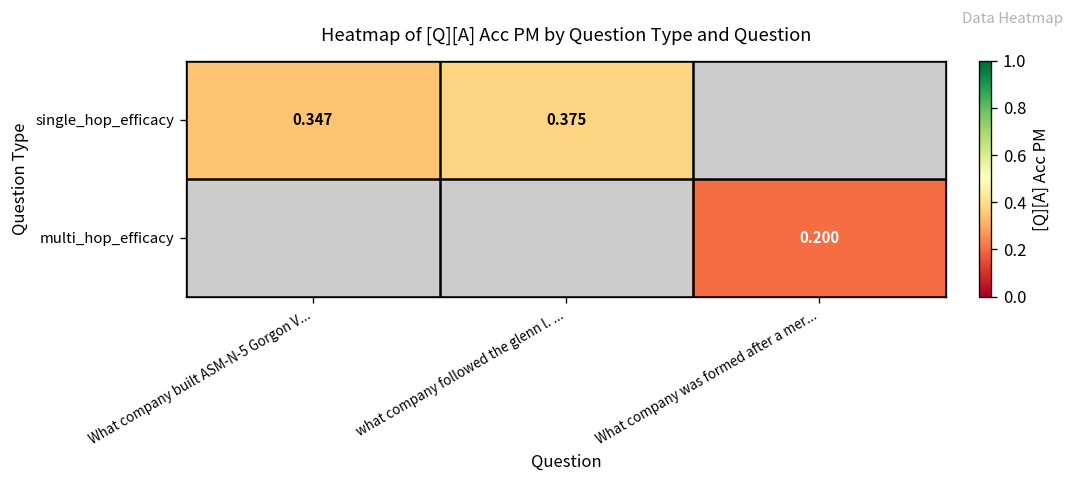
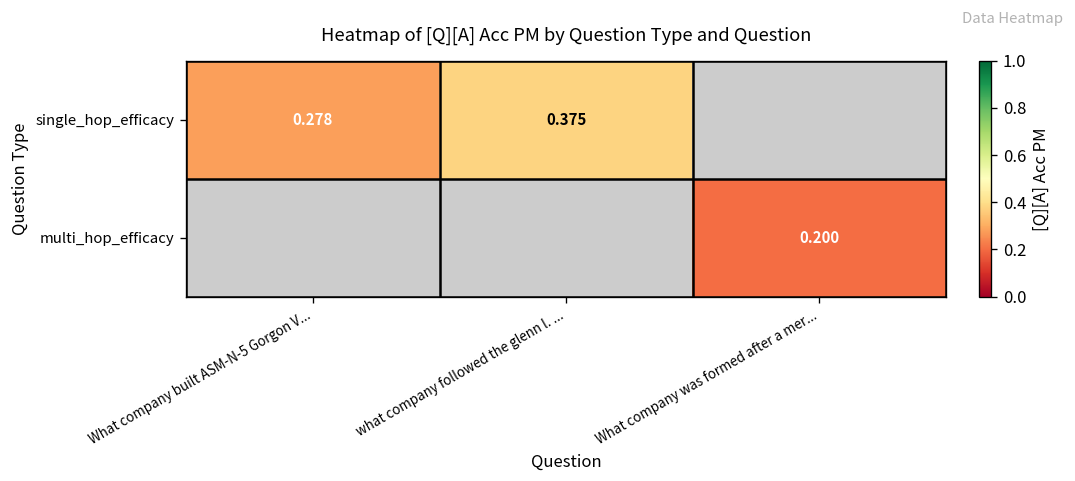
  {
    "single_hop_efficacy": {
-     "What company built ASM-N-5 Gorgon V...": 0.347,
+     "What company built ASM-N-5 Gorgon V...": 0.278,
      "what company followed the glenn l. ...": 0.375
    },
    "multi_hop_efficacy": {
      "What company was formed after a mer...": 0.200
    }
  }
